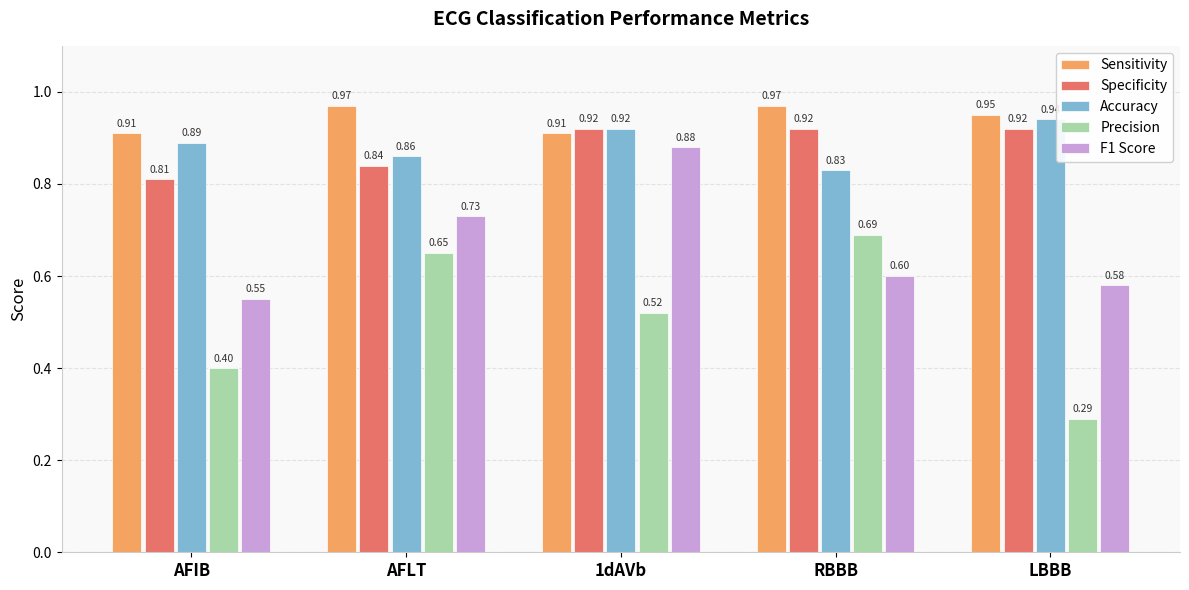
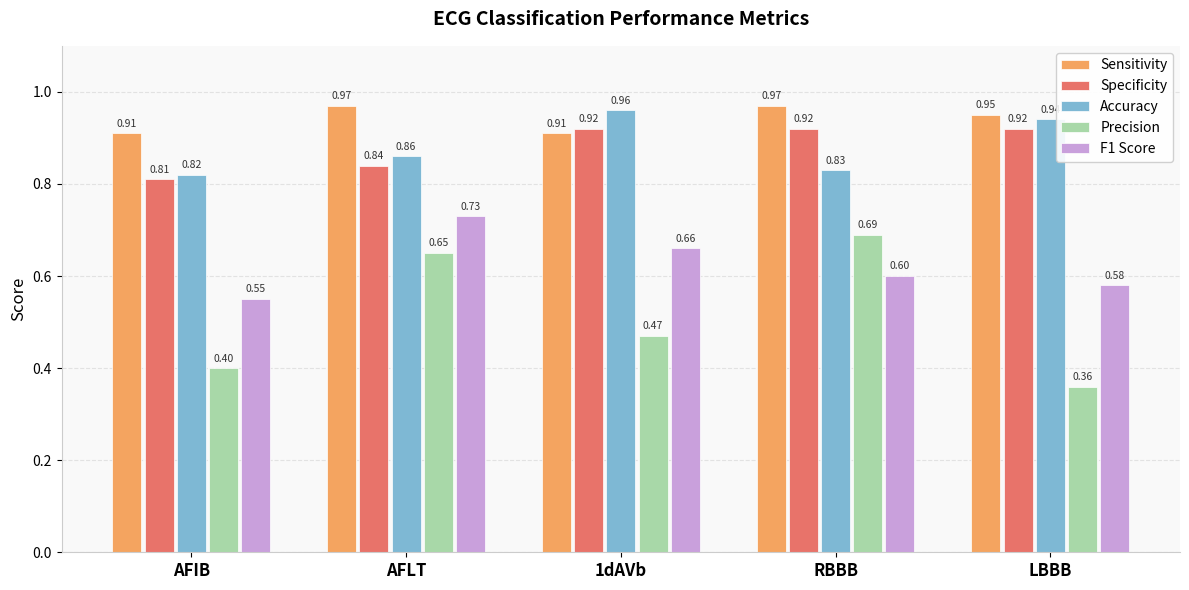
  {
    "Accuracy": {
-     "AFIB": 0.89,
+     "AFIB": 0.82,
      "AFLT": 0.86,
-     "1dAVb": 0.92,
+     "1dAVb": 0.96,
      "RBBB": 0.83
    },
    "Precision": {
      "AFIB": 0.40,
      "AFLT": 0.65,
-     "1dAVb": 0.52,
+     "1dAVb": 0.47,
      "RBBB": 0.69,
-     "LBBB": 0.29
+     "LBBB": 0.36
    },
    "F1 Score": {
      "AFIB": 0.55,
      "AFLT": 0.73,
-     "1dAVb": 0.88,
+     "1dAVb": 0.66,
      "RBBB": 0.60,
      "LBBB": 0.58
    }
  }
